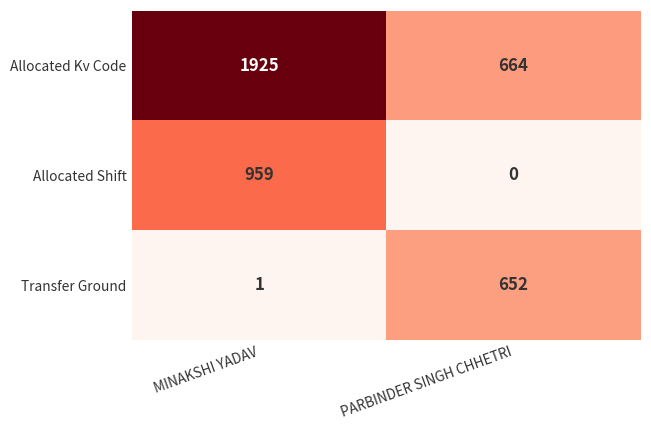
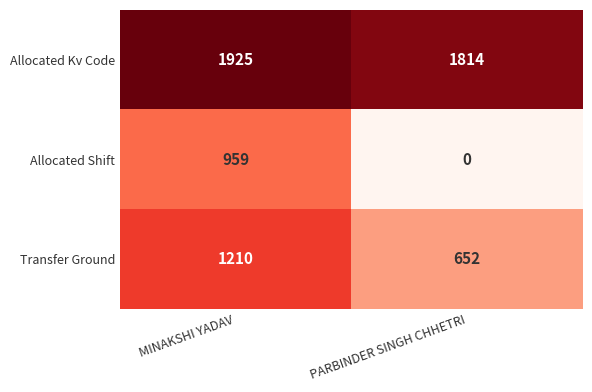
  {
    "Allocated Kv Code": {
      "MINAKSHI YADAV": 1925,
-     "PARBINDER SINGH CHHETRI": 664
+     "PARBINDER SINGH CHHETRI": 1814
    },
    "Allocated Shift": {
      "MINAKSHI YADAV": 959,
      "PARBINDER SINGH CHHETRI": 0
    },
    "Transfer Ground": {
-     "MINAKSHI YADAV": 1,
+     "MINAKSHI YADAV": 1210,
      "PARBINDER SINGH CHHETRI": 652
    }
  }
